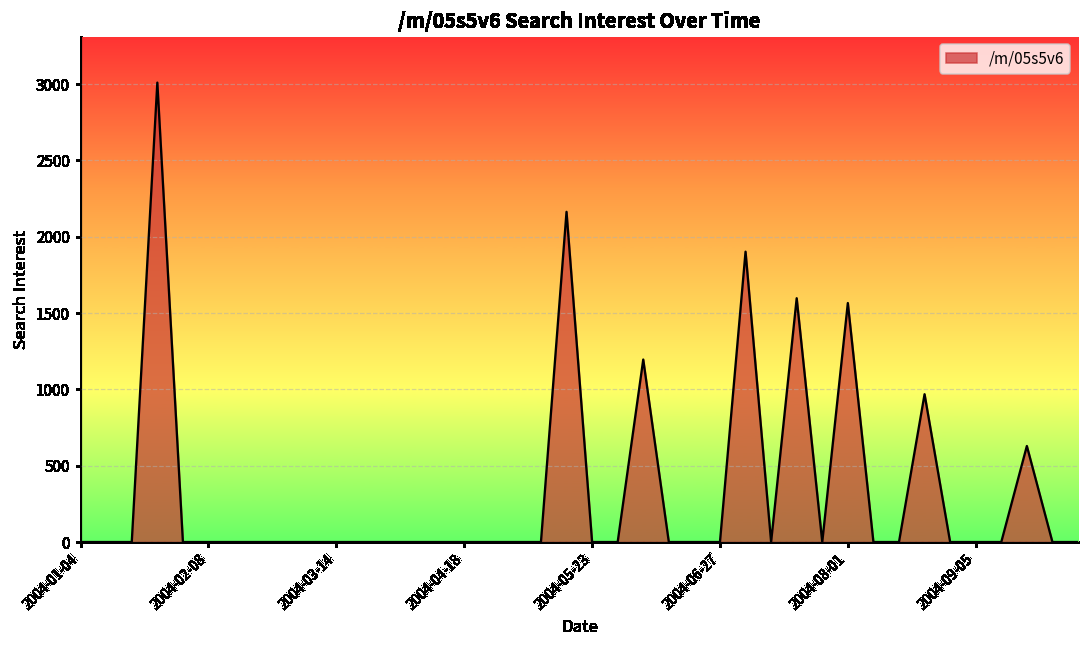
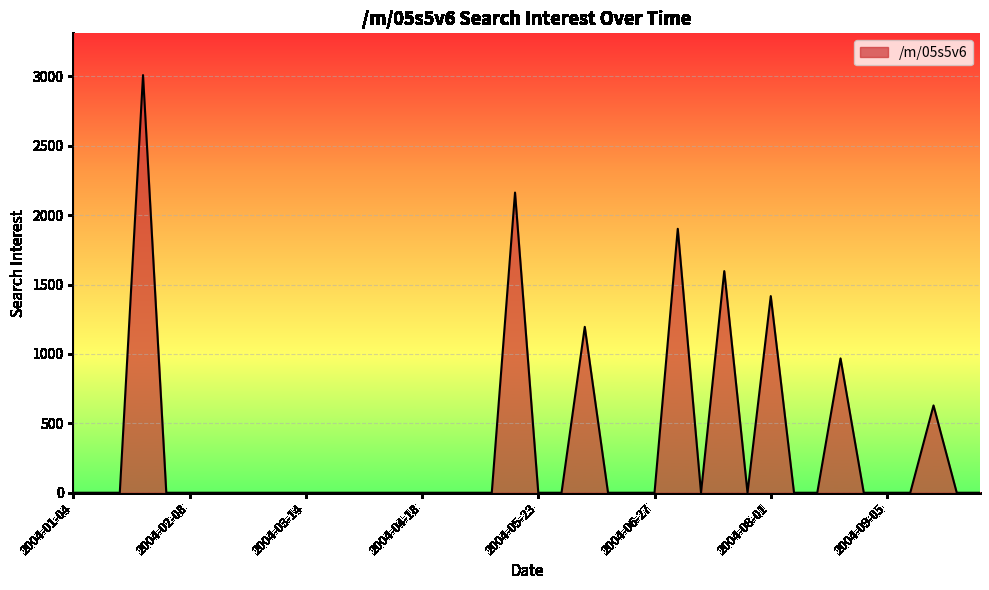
  {
    "2004-01-04": 0,
    "2004-02-08": 0,
    "2004-03-14": 0,
    "2004-04-18": 0,
    "2004-05-23": 0,
    "2004-06-27": 0,
-   "2004-08-01": 1570,
+   "2004-08-01": 1420,
    "2004-09-05": 0
  }
